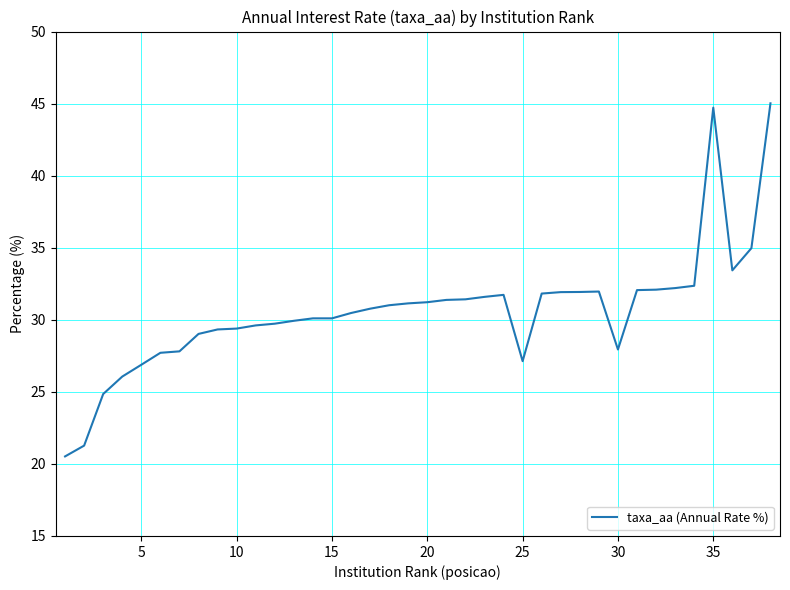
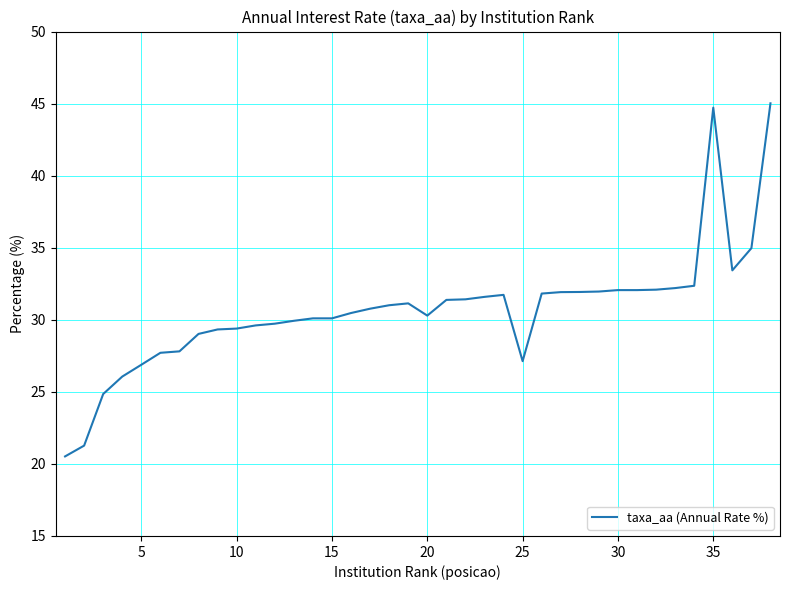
  {
    "5": 26.9,
    "10": 29.4,
    "15": 30.1,
-   "20": 31.2,
+   "20": 30.3,
    "25": 27.1,
-   "30": 27.9,
+   "30": 32.1,
    "35": 44.7
  }
